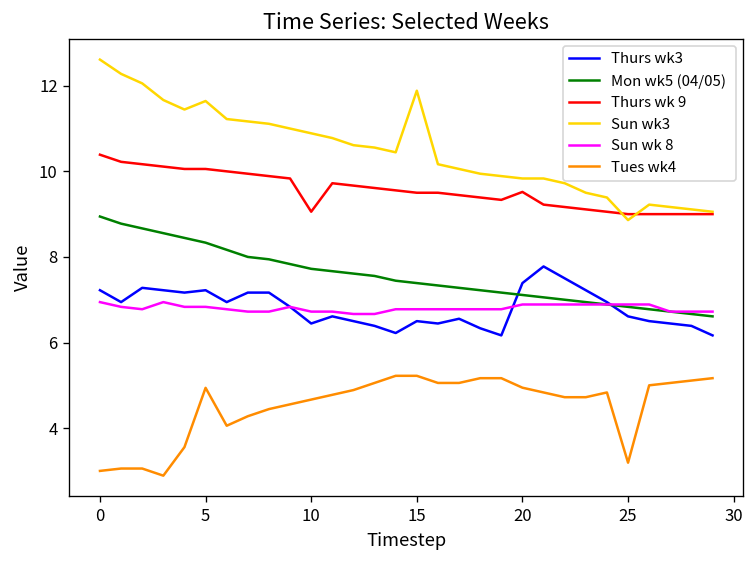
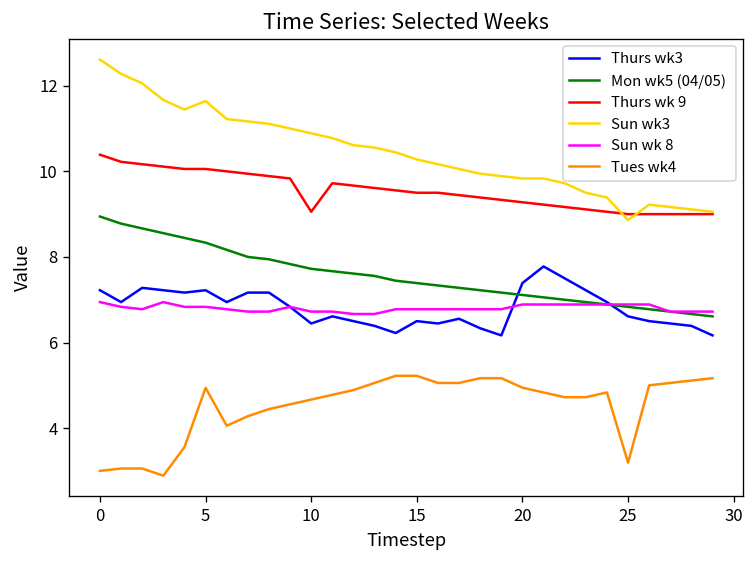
  {
    "Thurs wk3": {
      "0": 7.2,
      "5": 7.2,
      "10": 6.4,
      "15": 6.5,
      "20": 7.4,
      "25": 6.6
    },
    "Mon wk5 (04/05)": {
      "0": 8.9,
      "5": 8.3,
      "10": 7.7,
      "15": 7.4,
      "20": 7.1
    },
    "Thurs wk 9": {
      "0": 10.4,
      "5": 10.1,
      "10": 9.1,
      "15": 9.5,
-     "20": 9.5,
+     "20": 9.3,
      "25": 9.0
    },
    "Sun wk3": {
      "0": 12.6,
      "5": 11.6,
      "10": 10.9,
-     "15": 11.9,
+     "15": 10.3,
      "20": 9.8,
      "25": 8.9
    },
    "Sun wk 8": {
      "0": 6.9,
      "5": 6.8,
      "10": 6.7,
      "15": 6.8,
      "20": 6.9
    },
    "Tues wk4": {
      "0": 3.0,
      "5": 4.9,
      "10": 4.7,
      "15": 5.2,
      "20": 4.9,
      "25": 3.2
    }
  }
